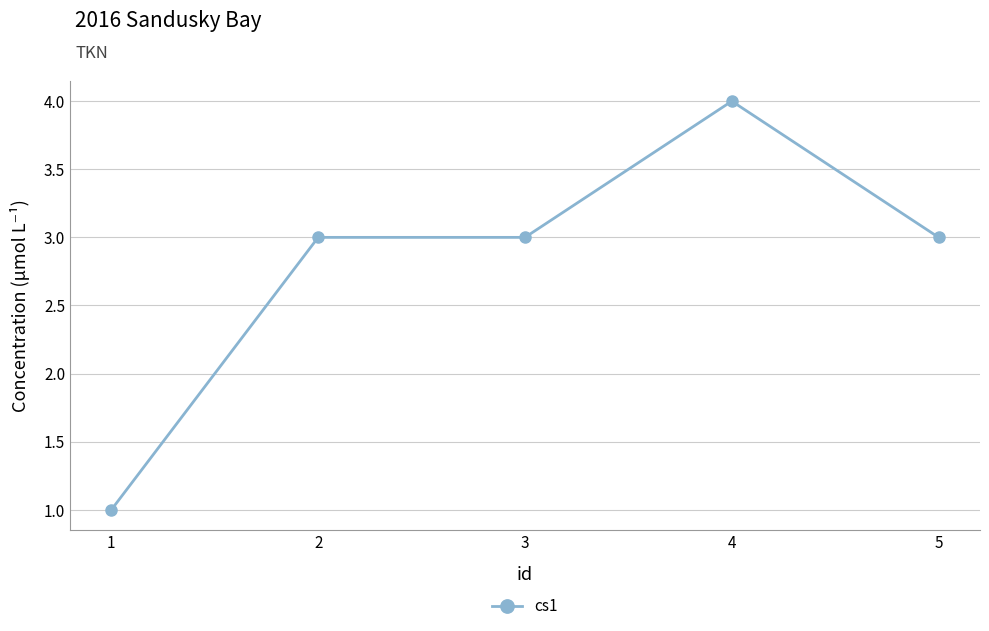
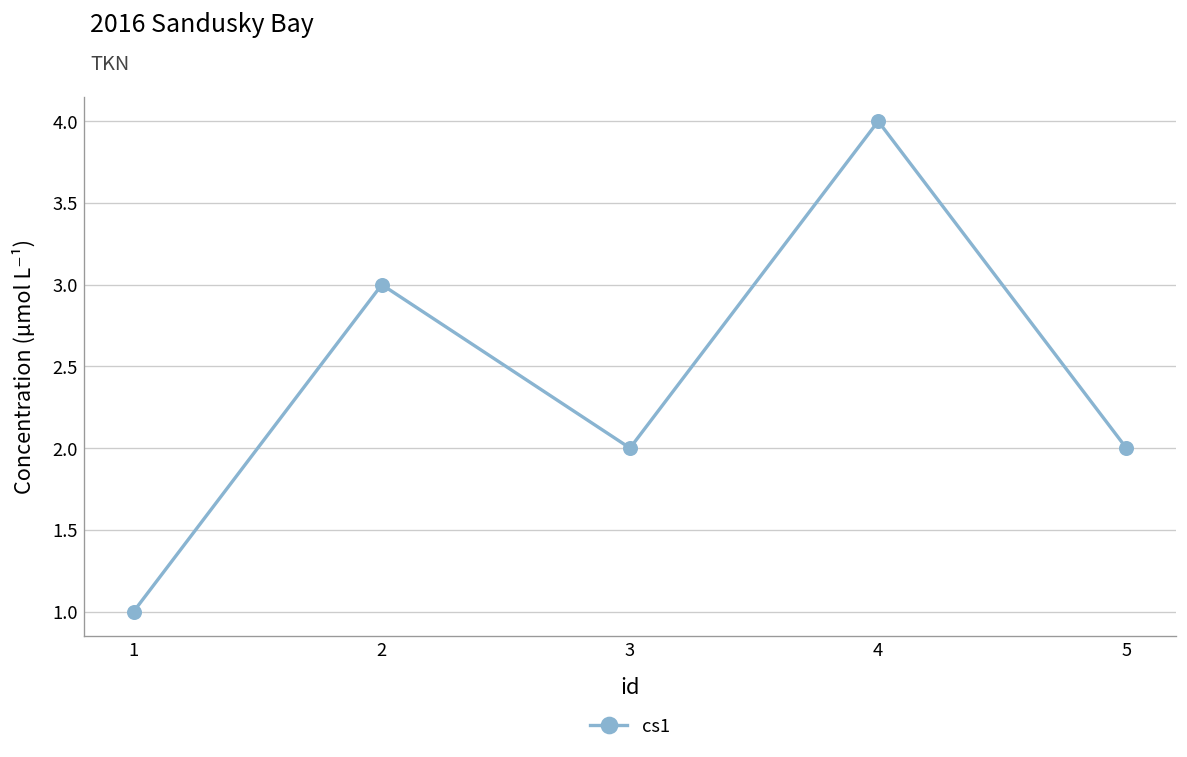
  {
    "1": 1,
    "2": 3,
-   "3": 3,
+   "3": 2,
    "4": 4,
-   "5": 3
+   "5": 2
  }
